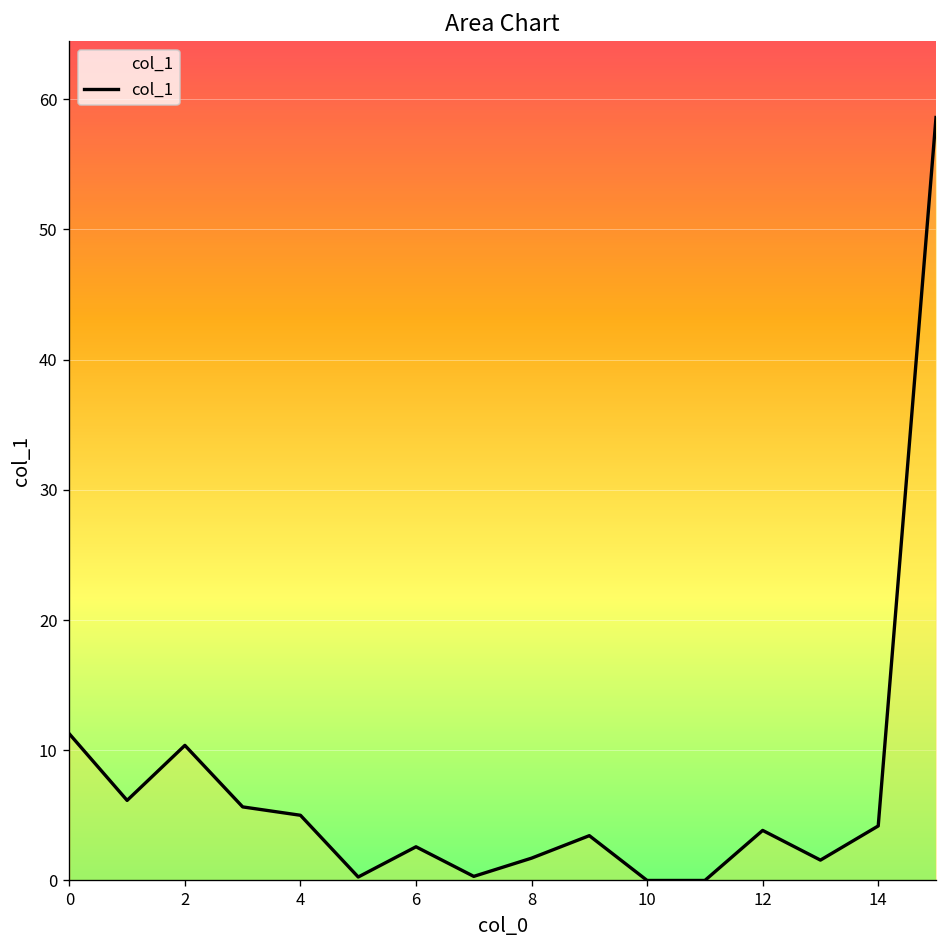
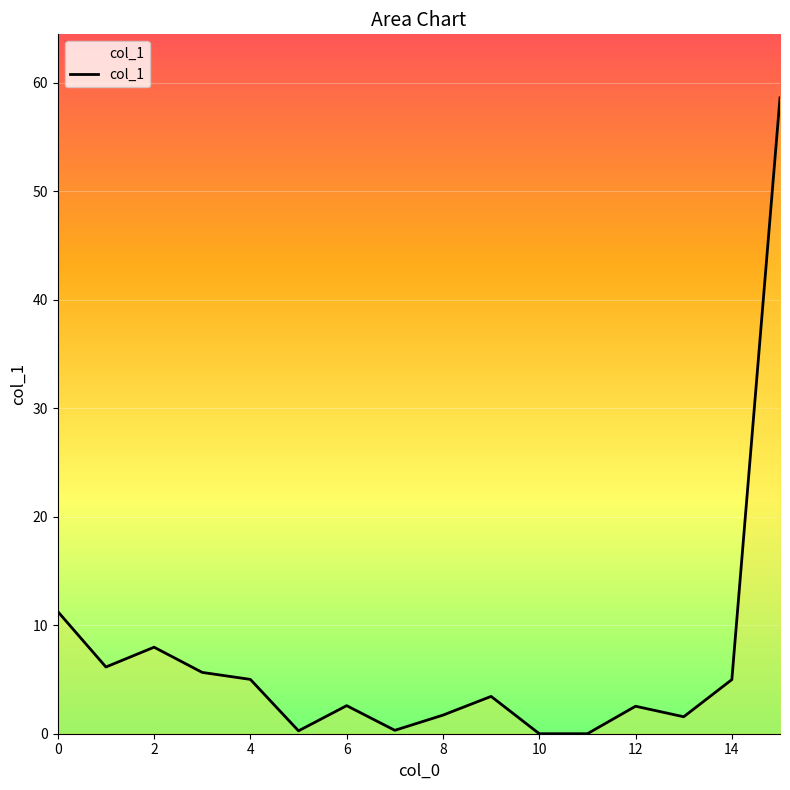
  {
    "0": 11.3,
-   "2": 10.4,
+   "2": 8.0,
    "4": 5.0,
    "6": 2.6,
    "8": 1.7,
    "10": 0.0,
-   "12": 3.8,
-   "14": 4.2
+   "12": 2.5,
+   "14": 5.0
  }
